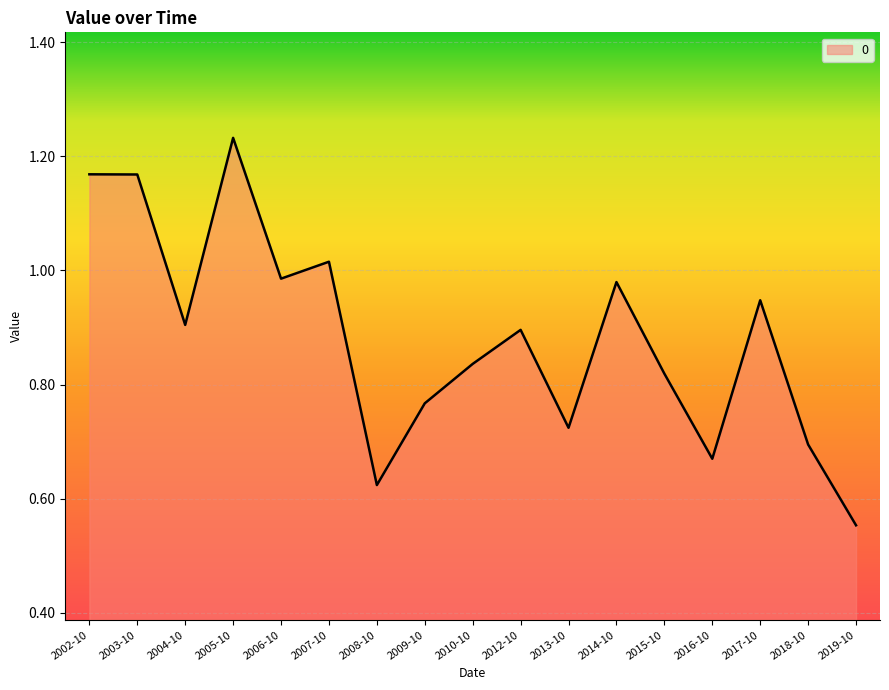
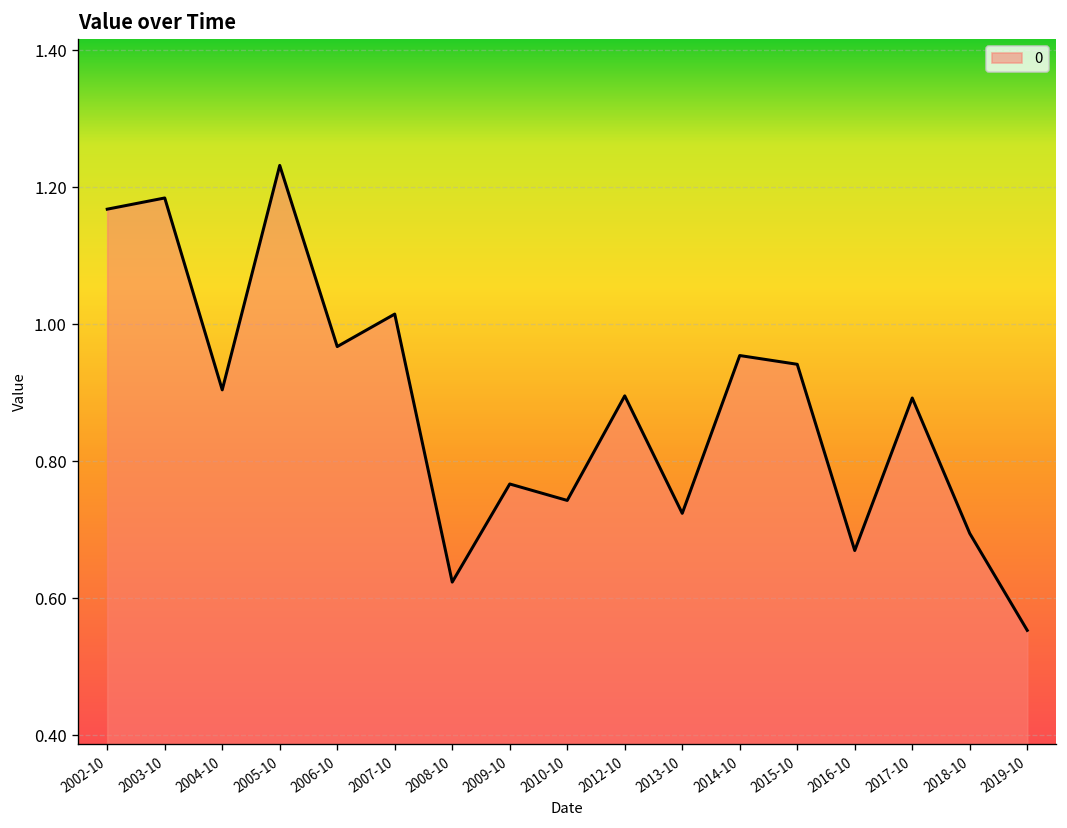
  {
    "2002-10": 1.17,
-   "2003-10": 1.17,
+   "2003-10": 1.18,
    "2004-10": 0.90,
    "2005-10": 1.23,
-   "2006-10": 0.99,
+   "2006-10": 0.97,
    "2007-10": 1.02,
    "2008-10": 0.62,
    "2009-10": 0.77,
-   "2010-10": 0.84,
+   "2010-10": 0.74,
    "2012-10": 0.90,
    "2013-10": 0.72,
-   "2014-10": 0.98,
-   "2015-10": 0.82,
+   "2014-10": 0.95,
+   "2015-10": 0.94,
    "2016-10": 0.67,
-   "2017-10": 0.95,
+   "2017-10": 0.89,
    "2018-10": 0.70,
    "2019-10": 0.55
  }
